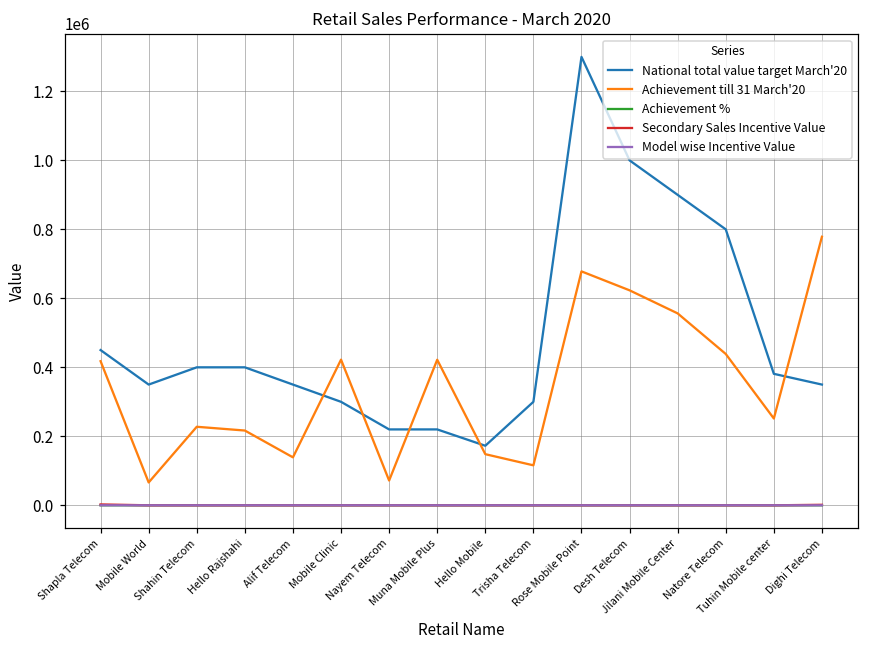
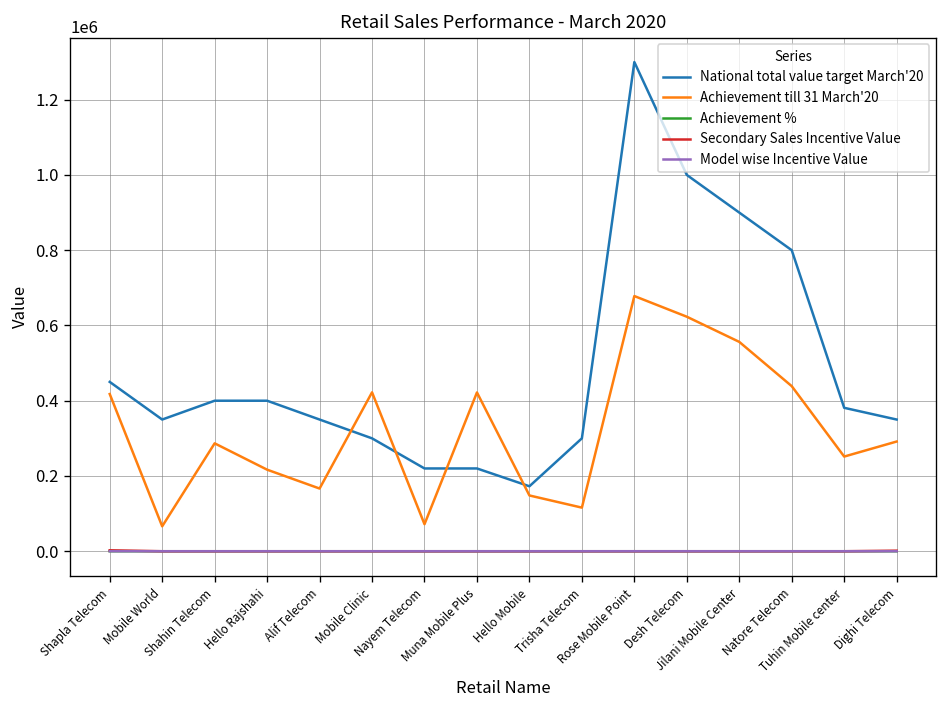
  {
    "National total value target March'20": {
      "Shapla Telecom": 450000,
      "Mobile World": 350000,
      "Shahin Telecom": 400000,
      "Hello Rajshahi": 400000,
      "Alif Telecom": 350000,
      "Mobile Clinic": 300000,
      "Nayem Telecom": 220000,
      "Muna Mobile Plus": 220000,
      "Hello Mobile": 170000,
      "Trisha Telecom": 300000,
      "Rose Mobile Point": 1300000,
      "Desh Telecom": 1000000,
      "Jilani Mobile Center": 900000,
      "Natore Telecom": 800000,
      "Tuhin Mobile center": 380000,
      "Dighi Telecom": 350000
    },
    "Achievement till 31 March'20": {
      "Shapla Telecom": 420000,
      "Mobile World": 70000,
-     "Shahin Telecom": 230000,
+     "Shahin Telecom": 290000,
      "Hello Rajshahi": 220000,
-     "Alif Telecom": 140000,
+     "Alif Telecom": 170000,
      "Mobile Clinic": 420000,
      "Nayem Telecom": 70000,
      "Muna Mobile Plus": 420000,
      "Hello Mobile": 150000,
      "Trisha Telecom": 120000,
      "Rose Mobile Point": 680000,
      "Desh Telecom": 620000,
      "Jilani Mobile Center": 560000,
      "Natore Telecom": 440000,
      "Tuhin Mobile center": 250000,
-     "Dighi Telecom": 780000
+     "Dighi Telecom": 290000
    },
    "Model wise Incentive Value": {
      "Shapla Telecom": 0,
      "Mobile World": 0,
      "Shahin Telecom": 0,
      "Hello Rajshahi": 0,
      "Alif Telecom": 0,
      "Mobile Clinic": 0,
      "Nayem Telecom": 0,
      "Muna Mobile Plus": 0,
      "Hello Mobile": 0,
      "Trisha Telecom": 0,
      "Rose Mobile Point": 0,
      "Desh Telecom": 0,
      "Jilani Mobile Center": 0,
      "Natore Telecom": 0,
      "Tuhin Mobile center": 0,
      "Dighi Telecom": 0
    }
  }
